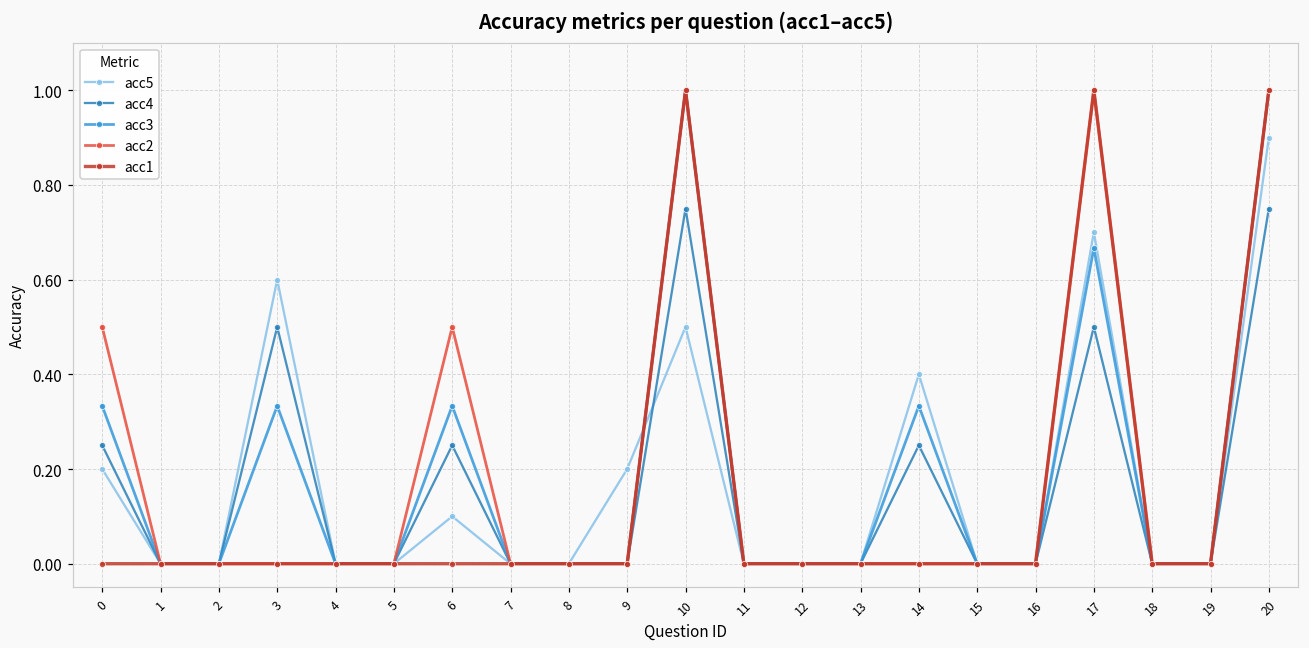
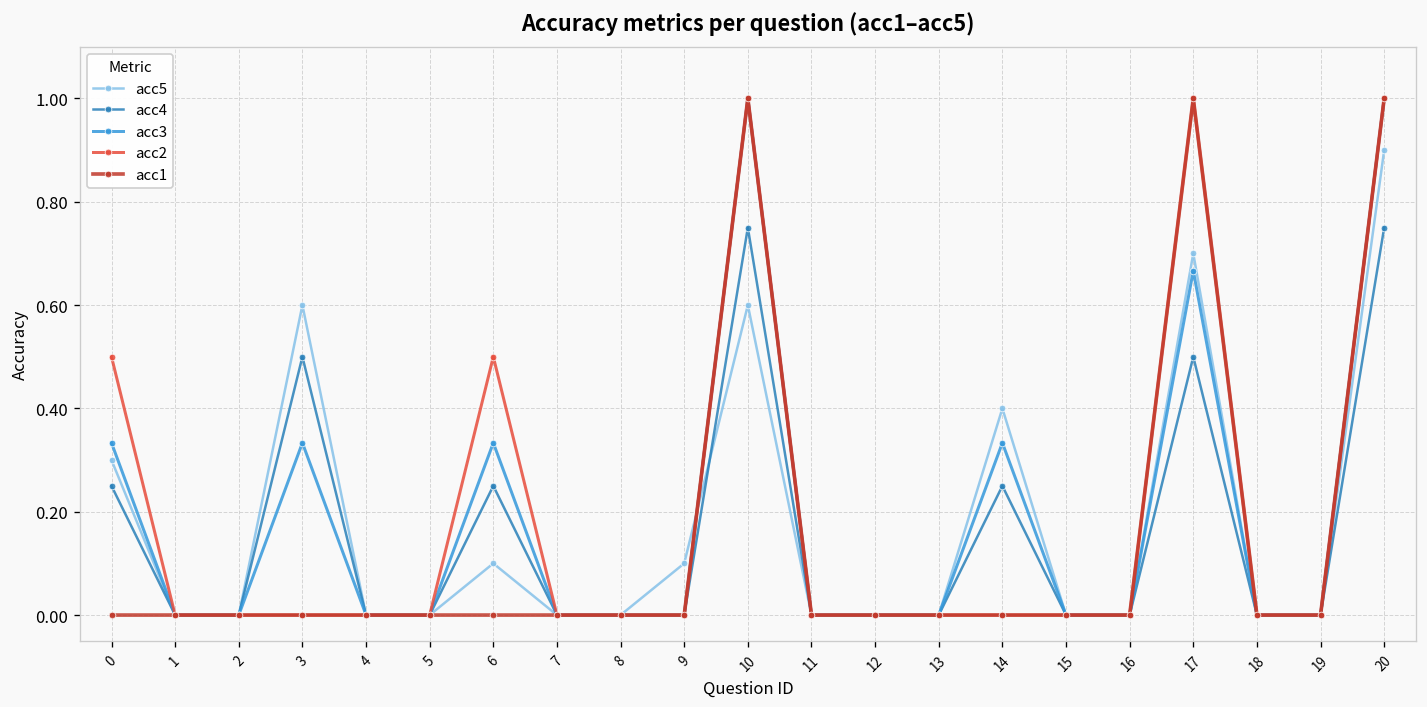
  {
    "acc5": {
-     "0": 0.2,
+     "0": 0.3,
      "3": 0.6,
      "6": 0.1,
-     "9": 0.2,
-     "10": 0.5,
+     "9": 0.1,
+     "10": 0.6,
      "14": 0.4,
      "17": 0.7,
      "20": 0.9
    }
  }
